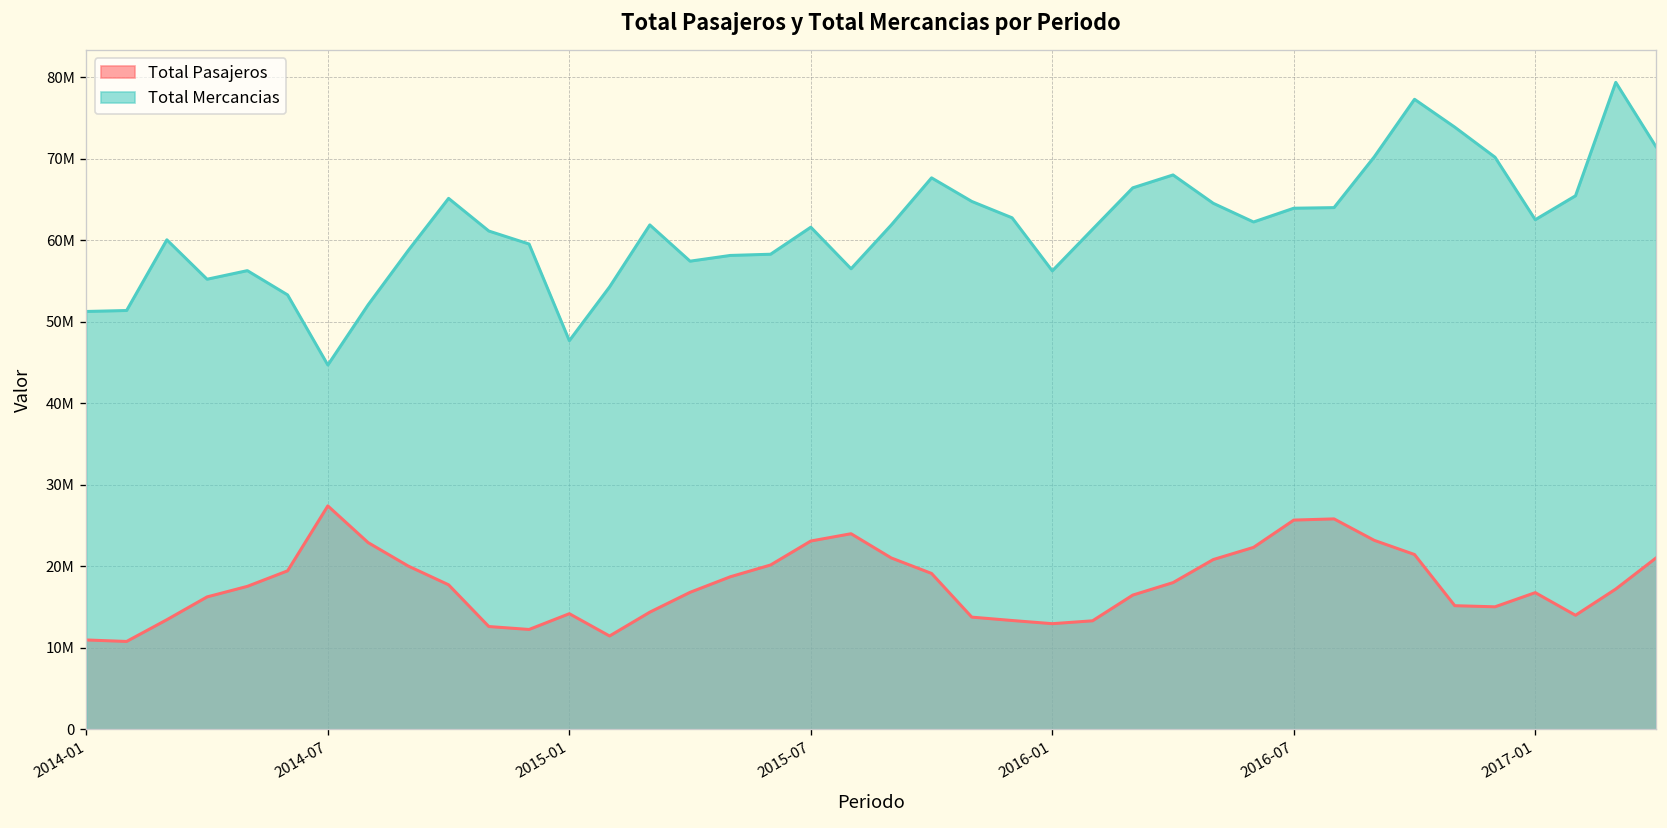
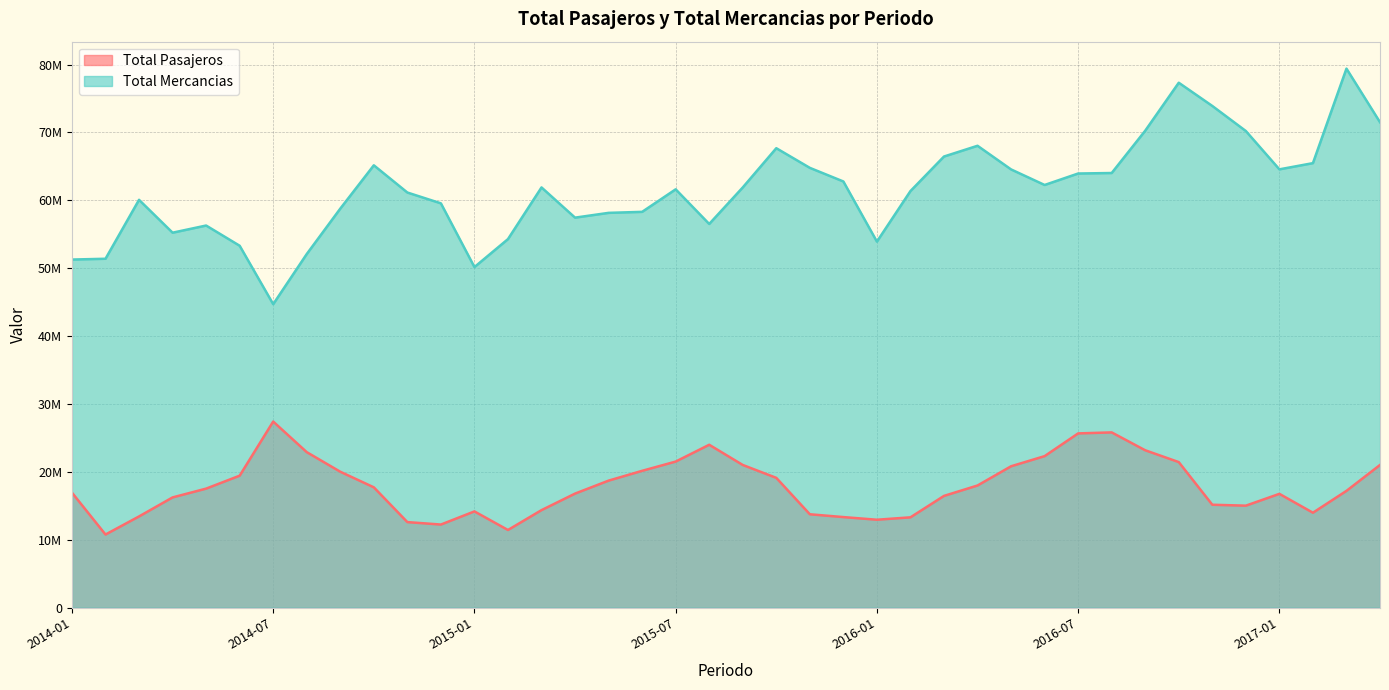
  {
    "Total Pasajeros": {
-     "2014-01": 11000000,
+     "2014-01": 17000000,
      "2014-07": 27000000,
      "2015-01": 14000000,
-     "2015-07": 23000000,
+     "2015-07": 22000000,
      "2016-01": 13000000,
      "2016-07": 26000000,
      "2017-01": 17000000
    },
    "Total Mercancias": {
      "2014-01": 51000000,
      "2014-07": 45000000,
-     "2015-01": 48000000,
+     "2015-01": 50000000,
      "2015-07": 62000000,
-     "2016-01": 56000000,
+     "2016-01": 54000000,
      "2016-07": 64000000,
-     "2017-01": 63000000
+     "2017-01": 65000000
    }
  }
